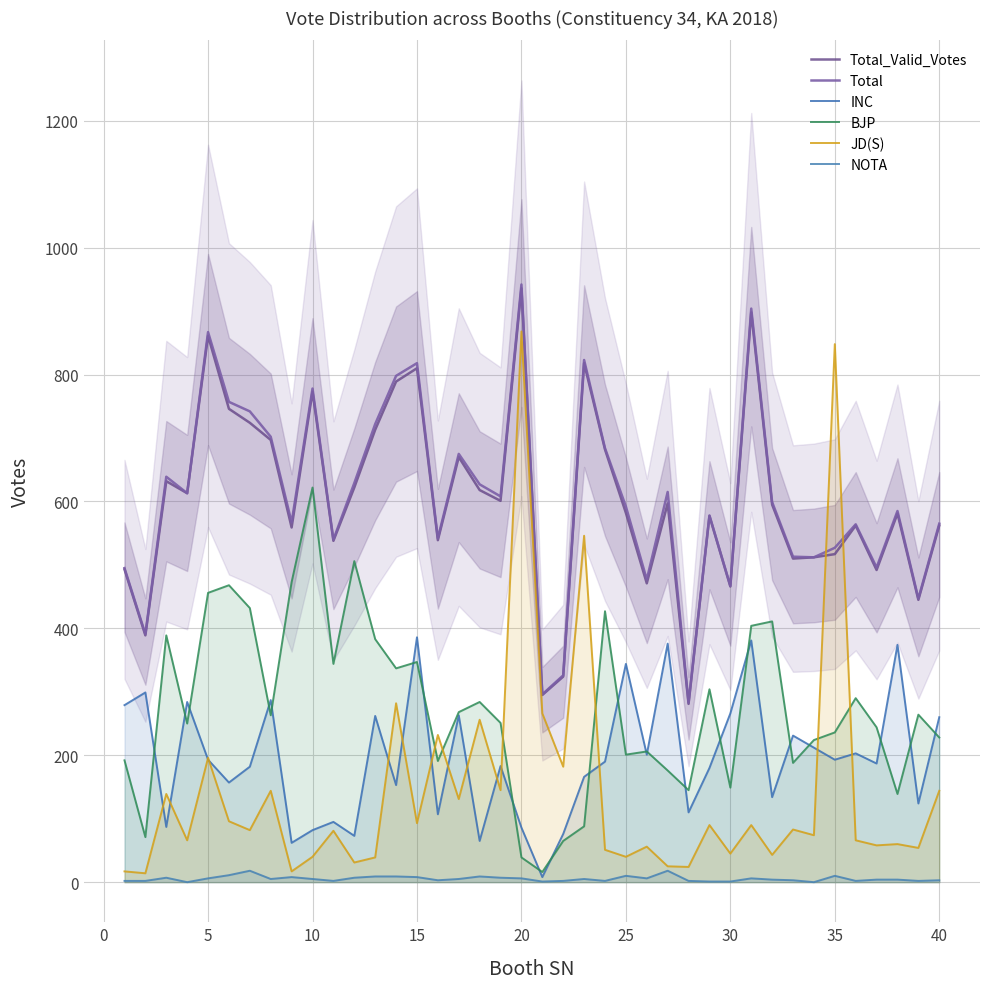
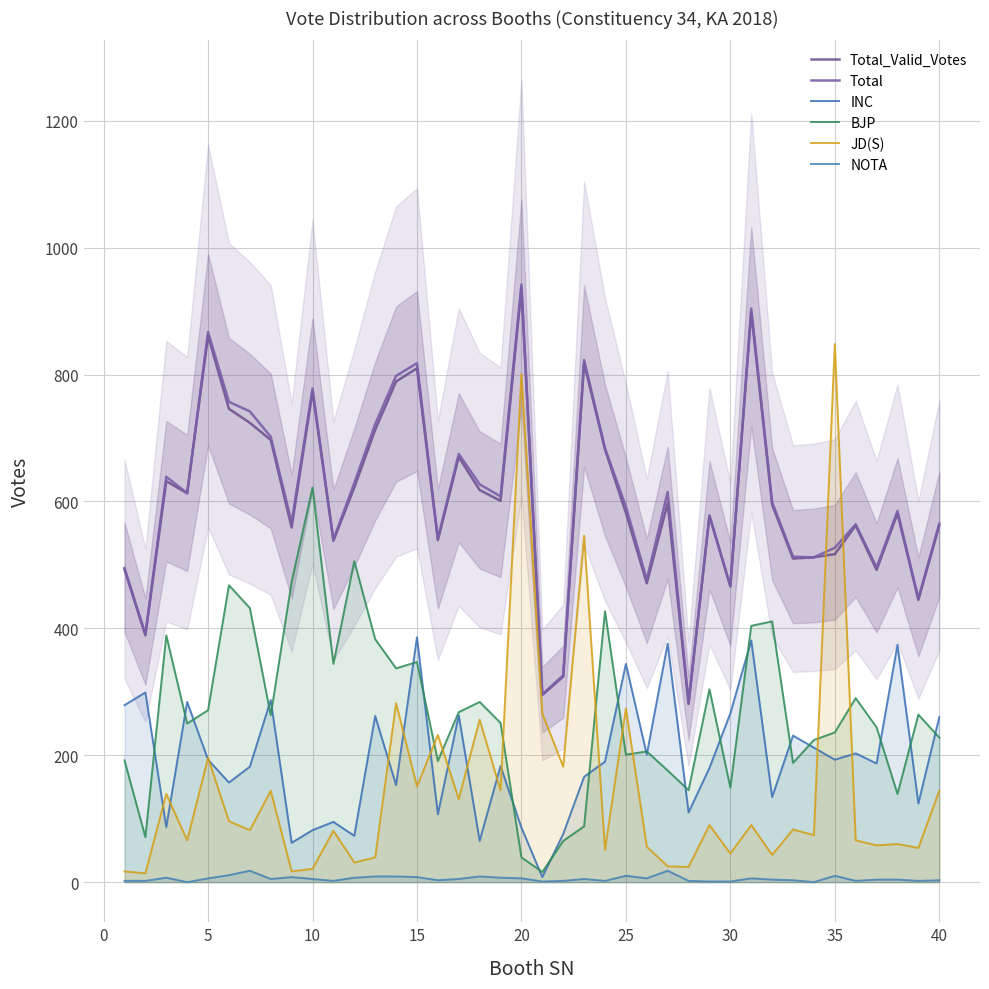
  {
    "BJP": {
-     "5": 460,
+     "5": 270,
      "10": 620,
      "15": 350,
      "20": 40,
      "25": 200,
      "30": 150,
      "35": 240,
      "40": 230
    },
    "JD(S)": {
-     "10": 40,
-     "15": 90,
-     "20": 870,
-     "25": 40,
+     "10": 20,
+     "15": 150,
+     "20": 800,
+     "25": 270,
      "30": 50,
      "35": 850,
      "40": 140
    }
  }
